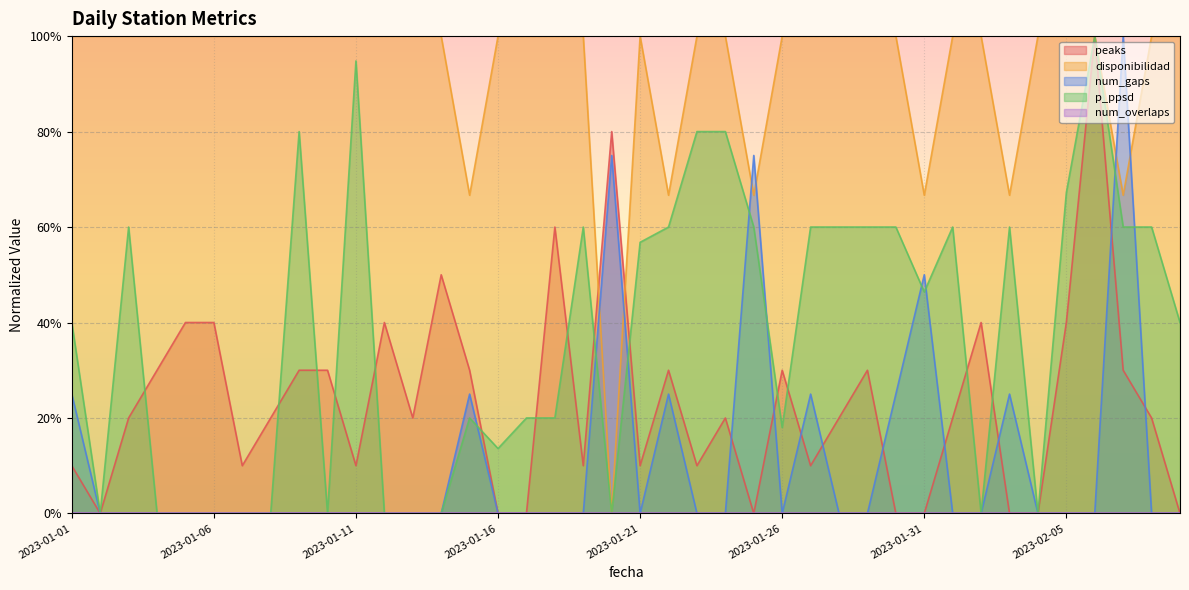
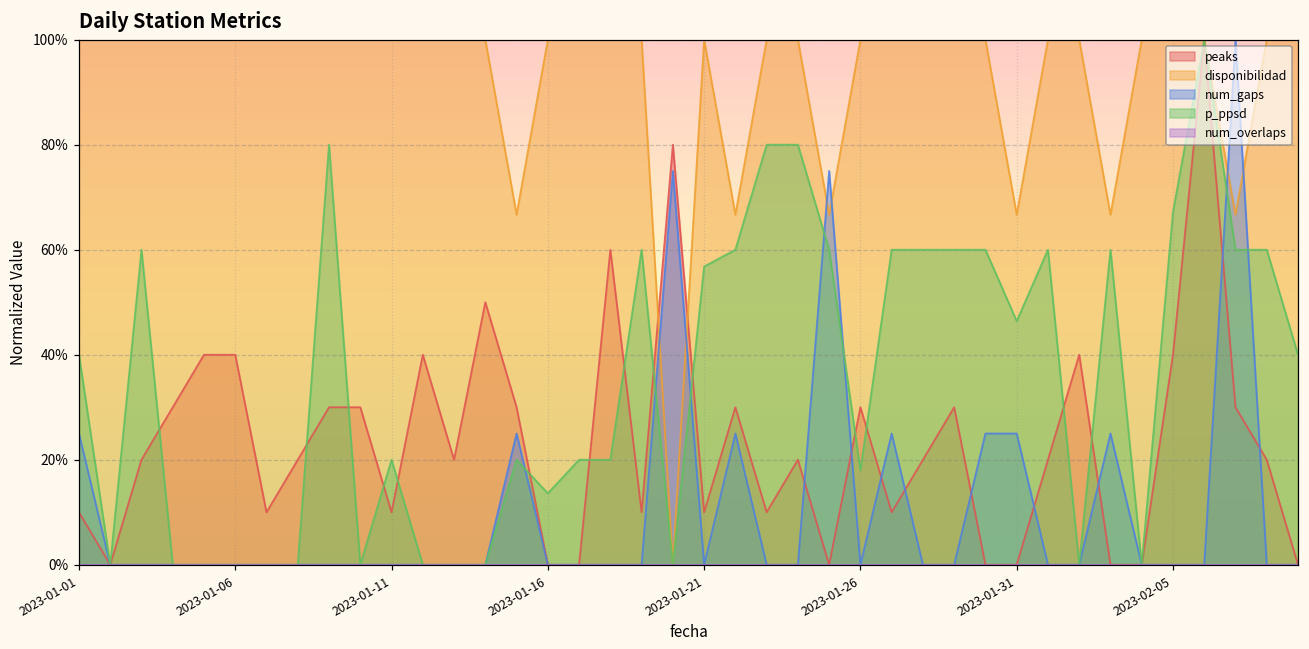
  {
    "num_gaps": {
      "2023-01-01": "25%",
-     "2023-01-31": "50%"
+     "2023-01-31": "25%"
    },
    "p_ppsd": {
      "2023-01-01": "40%",
-     "2023-01-11": "95%",
+     "2023-01-11": "20%",
      "2023-01-16": "14%",
      "2023-01-21": "57%",
      "2023-01-26": "18%",
      "2023-01-31": "46%",
      "2023-02-05": "67%"
    },
    "num_overlaps": {
      "2023-01-01": "0%"
    }
  }
